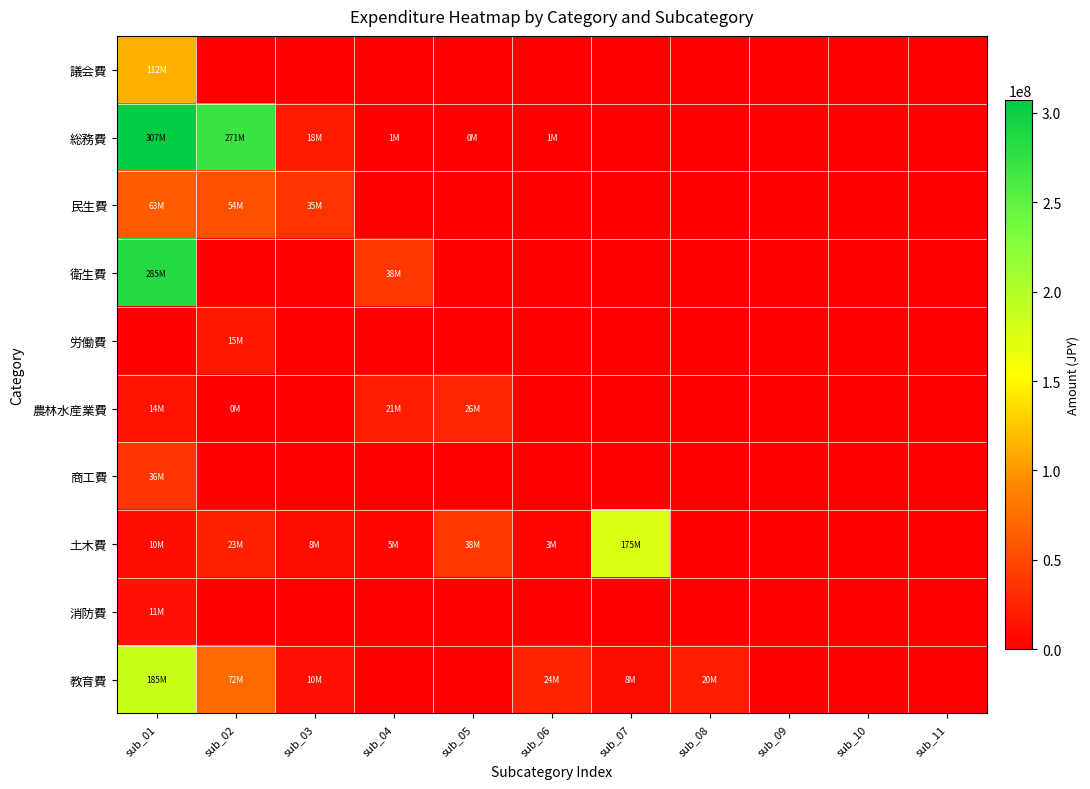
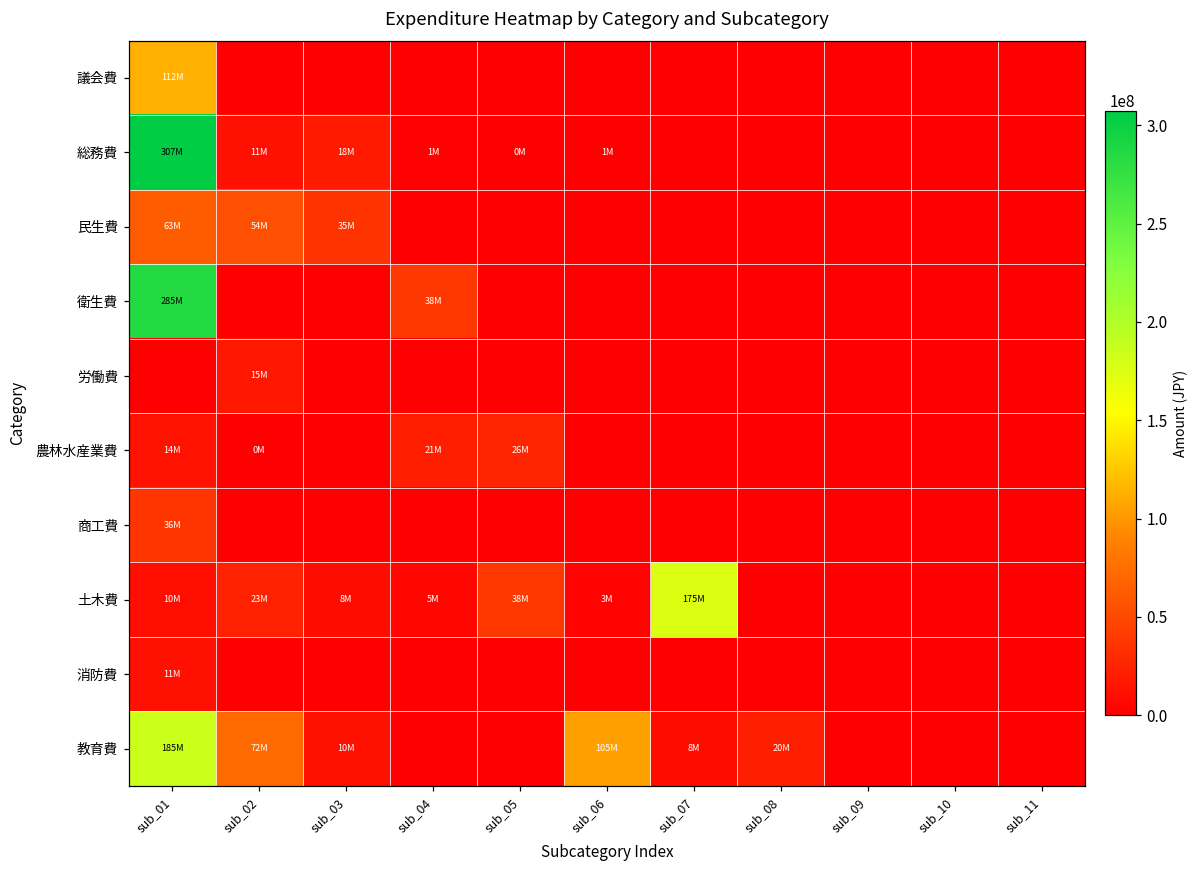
  {
    "議会費": {
      "sub_01": "112M"
    },
    "総務費": {
      "sub_01": "307M",
-     "sub_02": "271M",
+     "sub_02": "11M",
      "sub_03": "18M",
      "sub_04": "1M",
      "sub_05": "0M",
      "sub_06": "1M"
    },
    "民生費": {
      "sub_01": "63M",
      "sub_02": "54M",
      "sub_03": "35M"
    },
    "衛生費": {
      "sub_01": "285M",
      "sub_04": "38M"
    },
    "労働費": {
      "sub_02": "15M"
    },
    "農林水産業費": {
      "sub_01": "14M",
      "sub_02": "0M",
      "sub_04": "21M",
      "sub_05": "26M"
    },
    "商工費": {
      "sub_01": "36M"
    },
    "土木費": {
      "sub_01": "10M",
      "sub_02": "23M",
      "sub_03": "8M",
      "sub_04": "5M",
      "sub_05": "38M",
      "sub_06": "3M",
      "sub_07": "175M"
    },
    "消防費": {
      "sub_01": "11M"
    },
    "教育費": {
      "sub_01": "185M",
      "sub_02": "72M",
      "sub_03": "10M",
-     "sub_06": "24M",
+     "sub_06": "105M",
      "sub_07": "8M",
      "sub_08": "20M"
    }
  }
